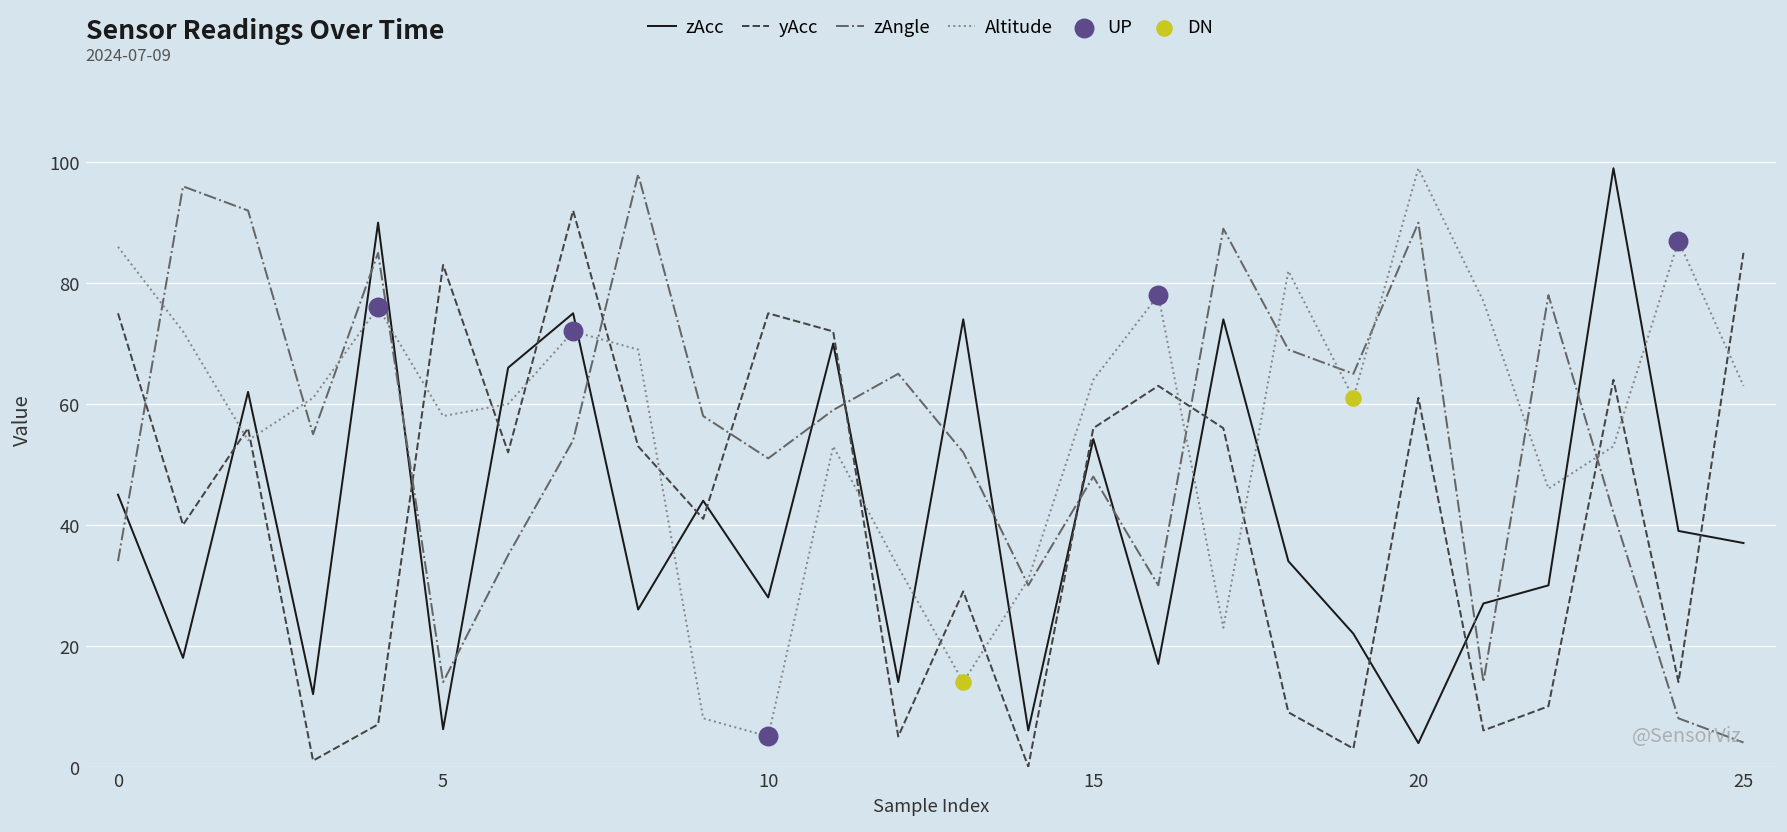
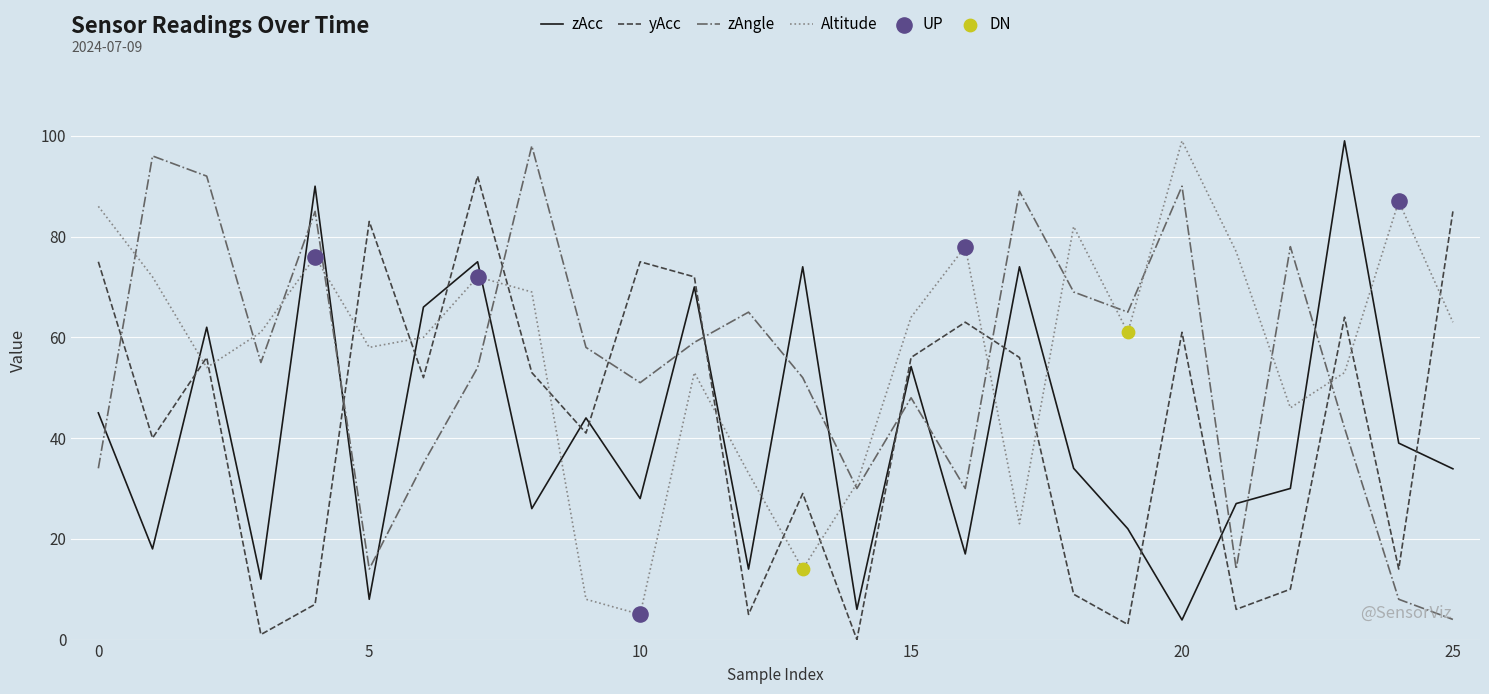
  {
    "zAcc": {
      "0": 45,
-     "5": 6,
+     "5": 8,
      "10": 28,
      "15": 54,
      "20": 4,
-     "25": 37
+     "25": 34
    }
  }
